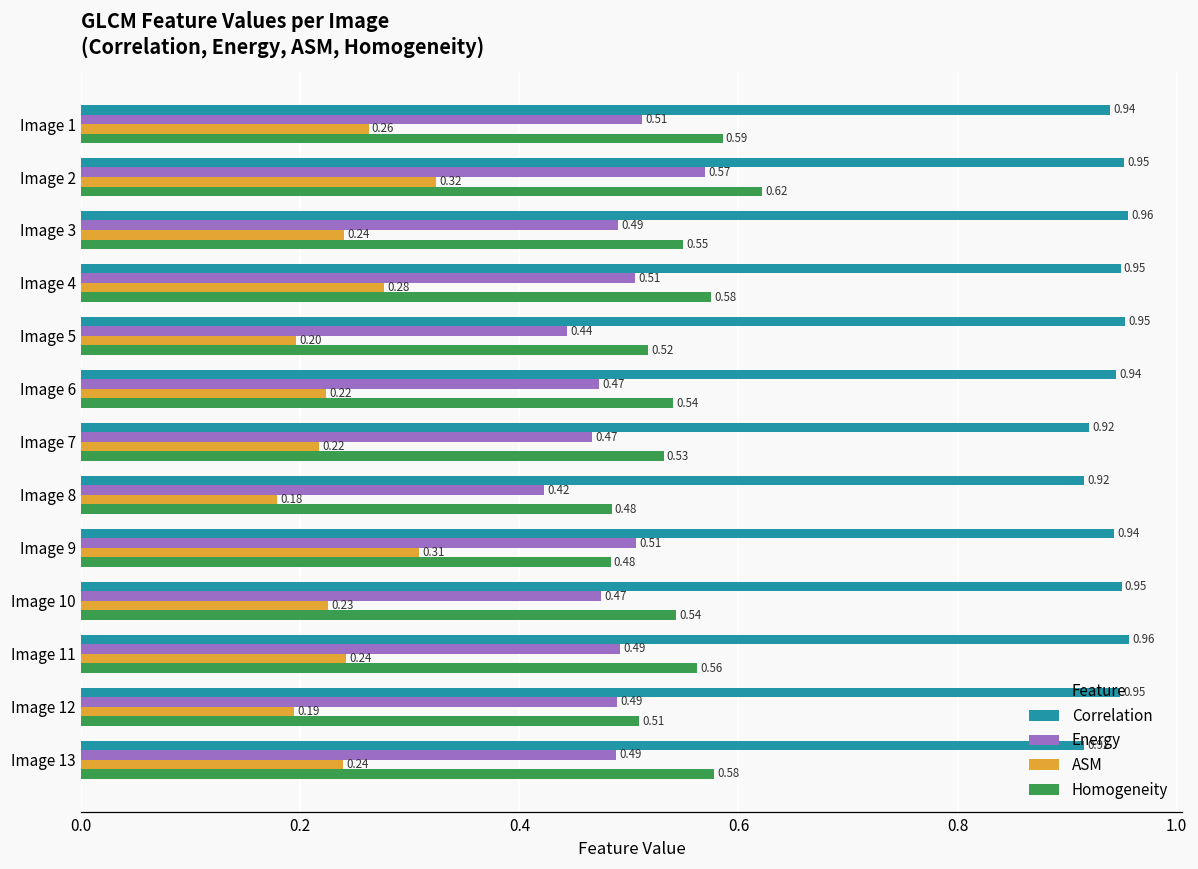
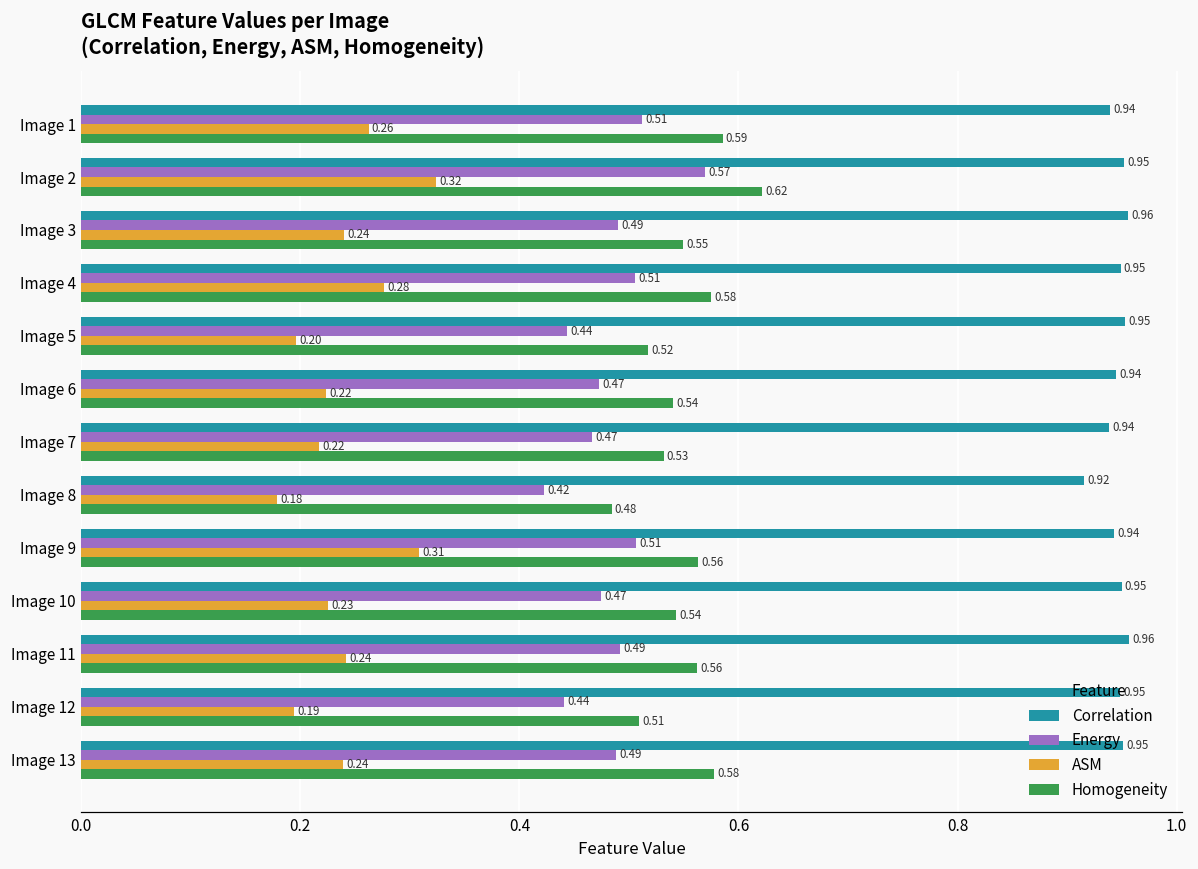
  {
    "Correlation": {
      "Image 1": 0.94,
      "Image 2": 0.95,
      "Image 3": 0.96,
      "Image 4": 0.95,
      "Image 5": 0.95,
      "Image 6": 0.94,
-     "Image 7": 0.92,
+     "Image 7": 0.94,
      "Image 8": 0.92,
      "Image 9": 0.94,
      "Image 10": 0.95,
      "Image 11": 0.96,
      "Image 12": 0.95,
-     "Image 13": 0.92
+     "Image 13": 0.95
    },
    "Energy": {
      "Image 1": 0.51,
      "Image 2": 0.57,
      "Image 3": 0.49,
      "Image 4": 0.51,
      "Image 5": 0.44,
      "Image 6": 0.47,
      "Image 7": 0.47,
      "Image 8": 0.42,
      "Image 9": 0.51,
      "Image 10": 0.47,
      "Image 11": 0.49,
-     "Image 12": 0.49,
+     "Image 12": 0.44,
      "Image 13": 0.49
    },
    "ASM": {
      "Image 1": 0.26,
      "Image 2": 0.32,
      "Image 3": 0.24,
      "Image 4": 0.28,
      "Image 5": 0.20,
      "Image 6": 0.22,
      "Image 7": 0.22,
      "Image 8": 0.18,
      "Image 9": 0.31,
      "Image 10": 0.23,
      "Image 11": 0.24,
      "Image 12": 0.19,
      "Image 13": 0.24
    },
    "Homogeneity": {
      "Image 1": 0.59,
      "Image 2": 0.62,
      "Image 3": 0.55,
      "Image 4": 0.58,
      "Image 5": 0.52,
      "Image 6": 0.54,
      "Image 7": 0.53,
      "Image 8": 0.48,
-     "Image 9": 0.48,
+     "Image 9": 0.56,
      "Image 10": 0.54,
      "Image 11": 0.56,
      "Image 12": 0.51,
      "Image 13": 0.58
    }
  }
